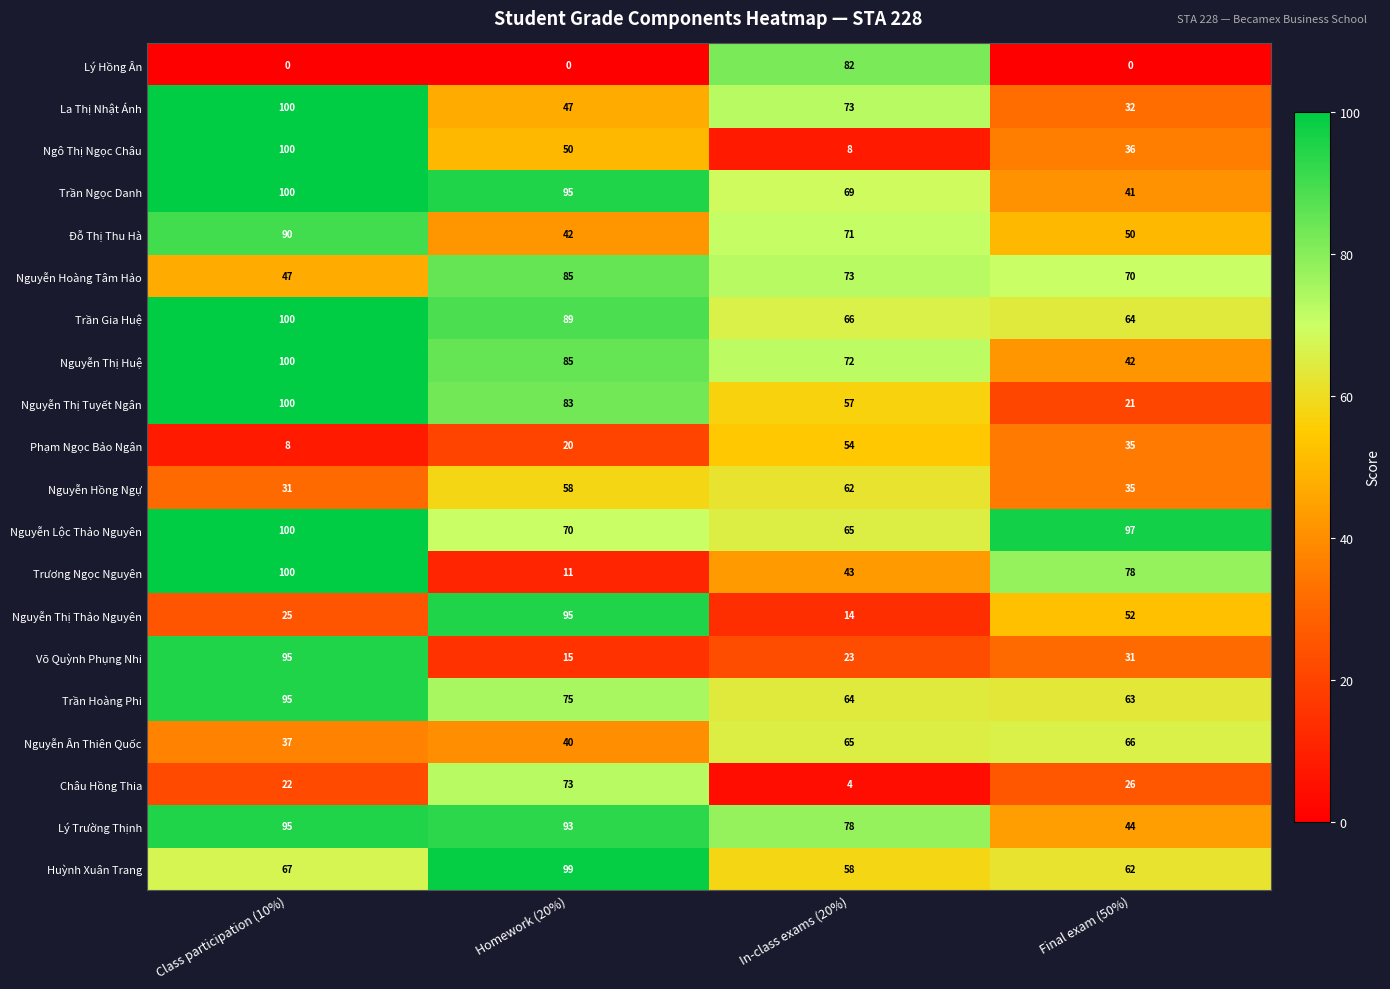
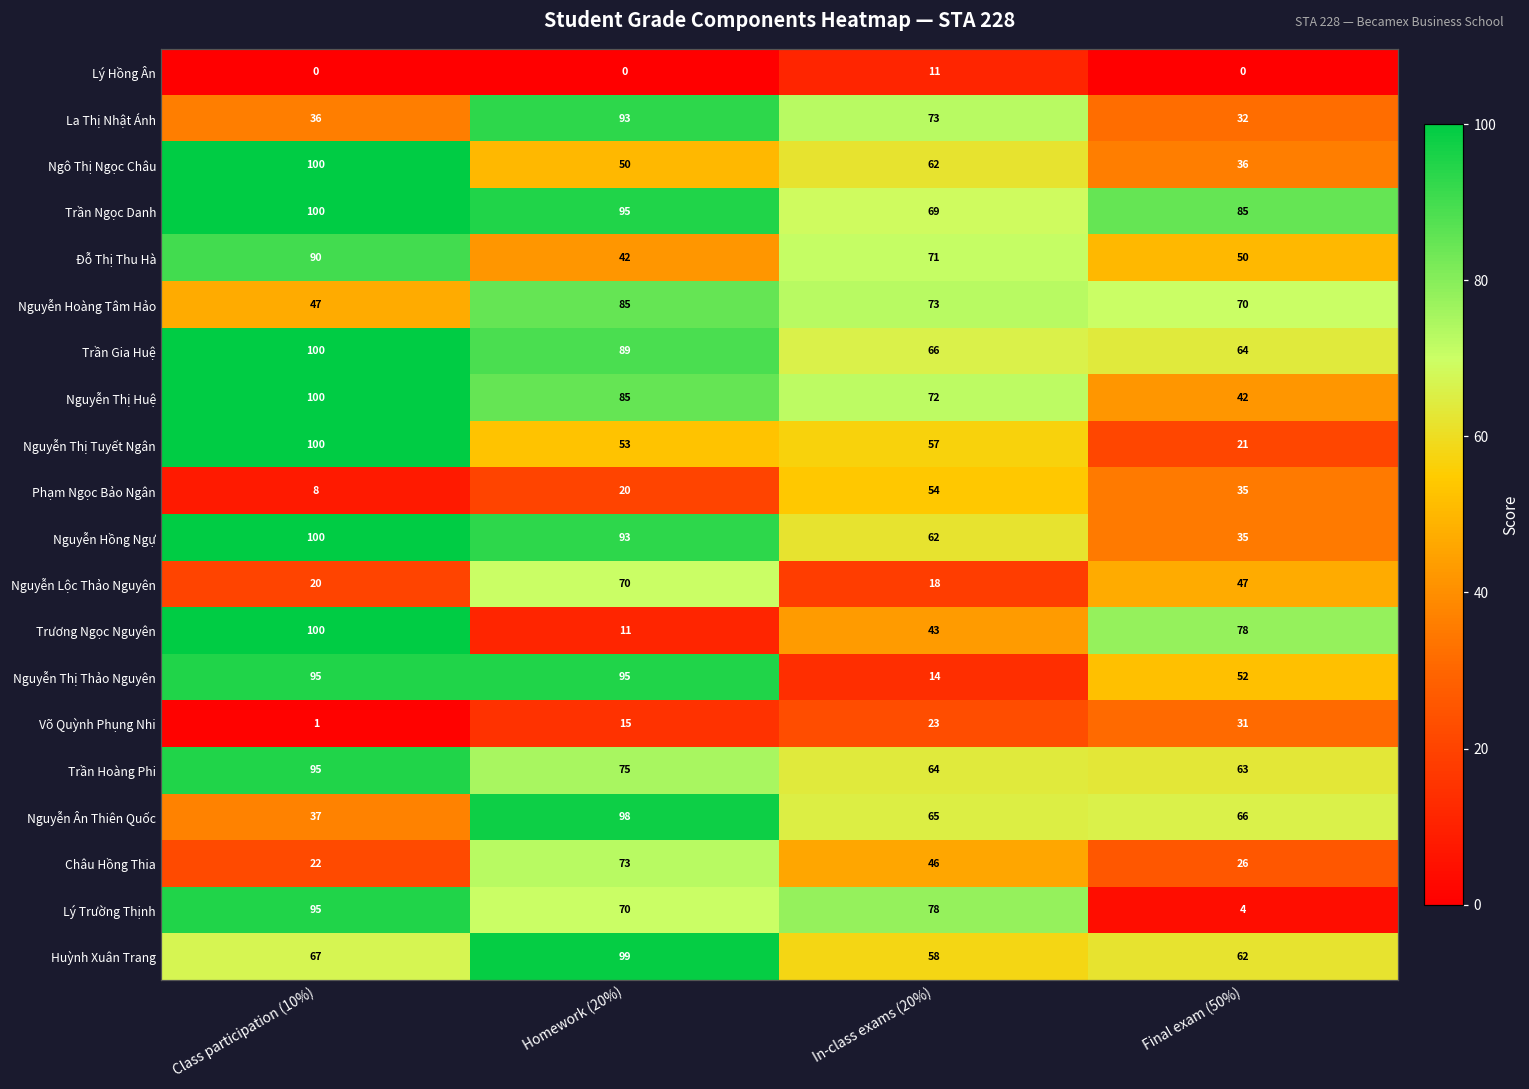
  {
    "Lý Hồng Ân": {
      "Class participation (10%)": 0,
      "Homework (20%)": 0,
-     "In-class exams (20%)": 82,
+     "In-class exams (20%)": 11,
      "Final exam (50%)": 0
    },
    "La Thị Nhật Ánh": {
-     "Class participation (10%)": 100,
-     "Homework (20%)": 47,
+     "Class participation (10%)": 36,
+     "Homework (20%)": 93,
      "In-class exams (20%)": 73,
      "Final exam (50%)": 32
    },
    "Ngô Thị Ngọc Châu": {
      "Class participation (10%)": 100,
      "Homework (20%)": 50,
-     "In-class exams (20%)": 8,
+     "In-class exams (20%)": 62,
      "Final exam (50%)": 36
    },
    "Trần Ngọc Danh": {
      "Class participation (10%)": 100,
      "Homework (20%)": 95,
      "In-class exams (20%)": 69,
-     "Final exam (50%)": 41
+     "Final exam (50%)": 85
    },
    "Đỗ Thị Thu Hà": {
      "Class participation (10%)": 90,
      "Homework (20%)": 42,
      "In-class exams (20%)": 71,
      "Final exam (50%)": 50
    },
    "Nguyễn Hoàng Tâm Hảo": {
      "Class participation (10%)": 47,
      "Homework (20%)": 85,
      "In-class exams (20%)": 73,
      "Final exam (50%)": 70
    },
    "Trần Gia Huệ": {
      "Class participation (10%)": 100,
      "Homework (20%)": 89,
      "In-class exams (20%)": 66,
      "Final exam (50%)": 64
    },
    "Nguyễn Thị Huệ": {
      "Class participation (10%)": 100,
      "Homework (20%)": 85,
      "In-class exams (20%)": 72,
      "Final exam (50%)": 42
    },
    "Nguyễn Thị Tuyết Ngân": {
      "Class participation (10%)": 100,
-     "Homework (20%)": 83,
+     "Homework (20%)": 53,
      "In-class exams (20%)": 57,
      "Final exam (50%)": 21
    },
    "Phạm Ngọc Bảo Ngân": {
      "Class participation (10%)": 8,
      "Homework (20%)": 20,
      "In-class exams (20%)": 54,
      "Final exam (50%)": 35
    },
    "Nguyễn Hồng Ngự": {
-     "Class participation (10%)": 31,
-     "Homework (20%)": 58,
+     "Class participation (10%)": 100,
+     "Homework (20%)": 93,
      "In-class exams (20%)": 62,
      "Final exam (50%)": 35
    },
    "Nguyễn Lộc Thảo Nguyên": {
-     "Class participation (10%)": 100,
+     "Class participation (10%)": 20,
      "Homework (20%)": 70,
-     "In-class exams (20%)": 65,
-     "Final exam (50%)": 97
+     "In-class exams (20%)": 18,
+     "Final exam (50%)": 47
    },
    "Trương Ngọc Nguyên": {
      "Class participation (10%)": 100,
      "Homework (20%)": 11,
      "In-class exams (20%)": 43,
      "Final exam (50%)": 78
    },
    "Nguyễn Thị Thảo Nguyên": {
-     "Class participation (10%)": 25,
+     "Class participation (10%)": 95,
      "Homework (20%)": 95,
      "In-class exams (20%)": 14,
      "Final exam (50%)": 52
    },
    "Võ Quỳnh Phụng Nhi": {
-     "Class participation (10%)": 95,
+     "Class participation (10%)": 1,
      "Homework (20%)": 15,
      "In-class exams (20%)": 23,
      "Final exam (50%)": 31
    },
    "Trần Hoàng Phi": {
      "Class participation (10%)": 95,
      "Homework (20%)": 75,
      "In-class exams (20%)": 64,
      "Final exam (50%)": 63
    },
    "Nguyễn Ân Thiên Quốc": {
      "Class participation (10%)": 37,
-     "Homework (20%)": 40,
+     "Homework (20%)": 98,
      "In-class exams (20%)": 65,
      "Final exam (50%)": 66
    },
    "Châu Hồng Thia": {
      "Class participation (10%)": 22,
      "Homework (20%)": 73,
-     "In-class exams (20%)": 4,
+     "In-class exams (20%)": 46,
      "Final exam (50%)": 26
    },
    "Lý Trường Thịnh": {
      "Class participation (10%)": 95,
-     "Homework (20%)": 93,
+     "Homework (20%)": 70,
      "In-class exams (20%)": 78,
-     "Final exam (50%)": 44
+     "Final exam (50%)": 4
    },
    "Huỳnh Xuân Trang": {
      "Class participation (10%)": 67,
      "Homework (20%)": 99,
      "In-class exams (20%)": 58,
      "Final exam (50%)": 62
    }
  }
